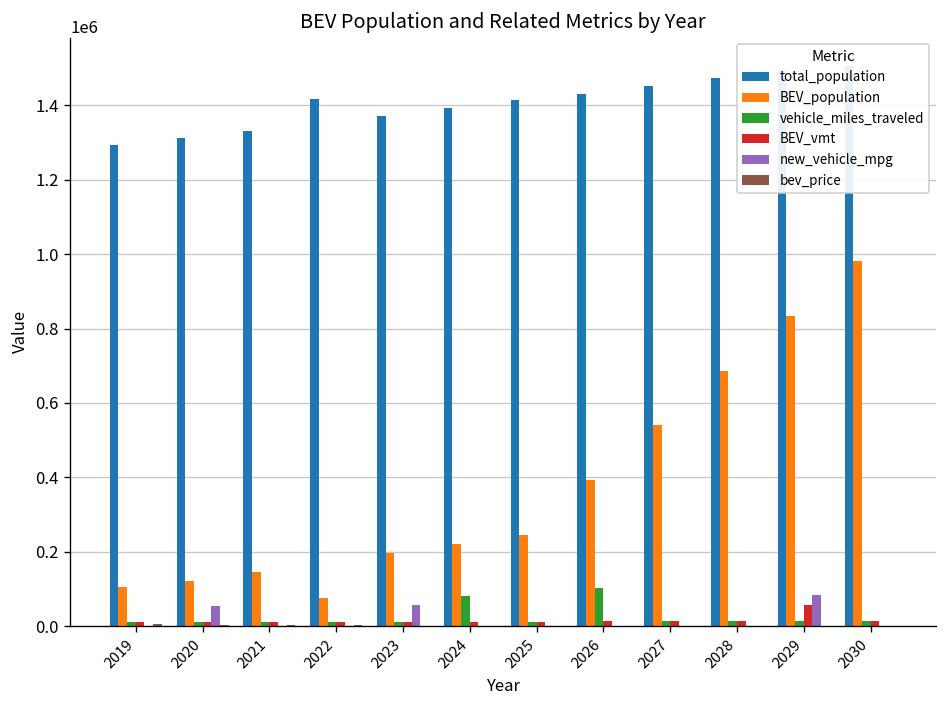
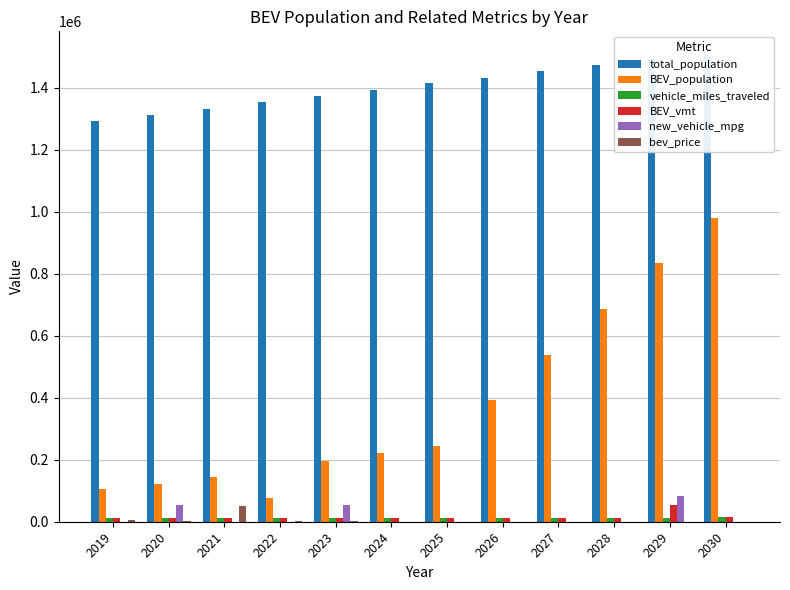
  {
    "total_population": {
      "2019": 1290000,
      "2020": 1310000,
      "2021": 1330000,
-     "2022": 1420000,
+     "2022": 1350000,
      "2023": 1370000,
      "2024": 1390000,
      "2025": 1410000,
      "2026": 1430000,
      "2027": 1450000,
      "2028": 1470000
    },
    "BEV_population": {
      "2019": 110000,
      "2020": 120000,
      "2021": 150000,
      "2022": 80000,
      "2023": 200000,
      "2024": 220000,
      "2025": 250000,
      "2026": 390000,
      "2027": 540000,
      "2028": 690000,
      "2029": 830000,
      "2030": 980000
    },
    "vehicle_miles_traveled": {
      "2019": 10000,
      "2020": 10000,
      "2021": 10000,
      "2022": 10000,
      "2023": 10000,
-     "2024": 80000,
+     "2024": 10000,
      "2025": 10000,
-     "2026": 100000,
+     "2026": 10000,
      "2027": 10000,
      "2028": 10000,
      "2029": 10000,
      "2030": 10000
    },
    "BEV_vmt": {
      "2019": 10000,
      "2020": 10000,
      "2021": 10000,
      "2022": 10000,
      "2023": 10000,
      "2024": 10000,
      "2025": 10000,
      "2026": 10000,
      "2027": 10000,
      "2028": 10000,
      "2029": 60000,
      "2030": 10000
    },
    "new_vehicle_mpg": {
      "2020": 50000,
      "2023": 60000,
      "2029": 80000
    },
    "bev_price": {
-     "2021": 0,
+     "2021": 50000,
      "2024": 0,
      "2025": 0,
      "2026": 0,
      "2027": 0,
      "2028": 0,
      "2029": 0,
      "2030": 0
    }
  }
